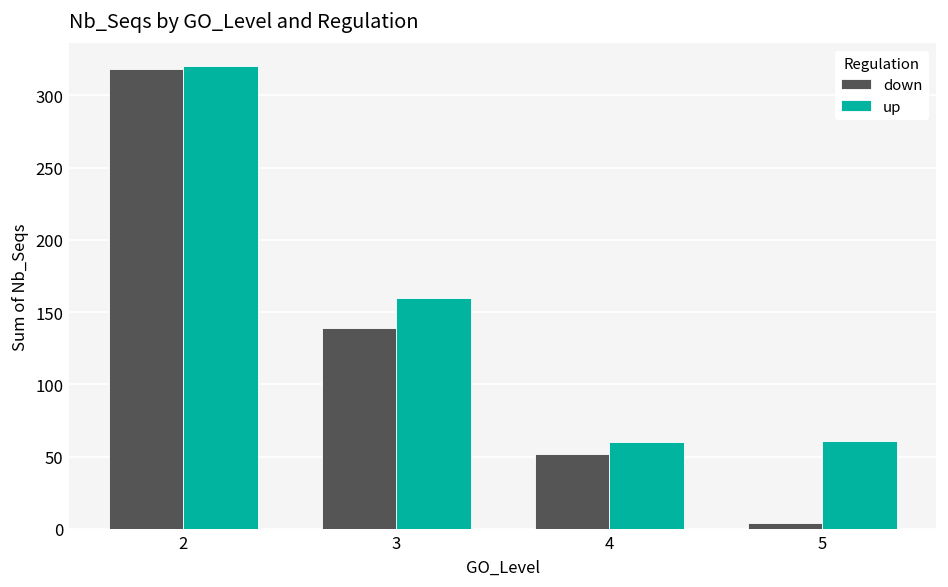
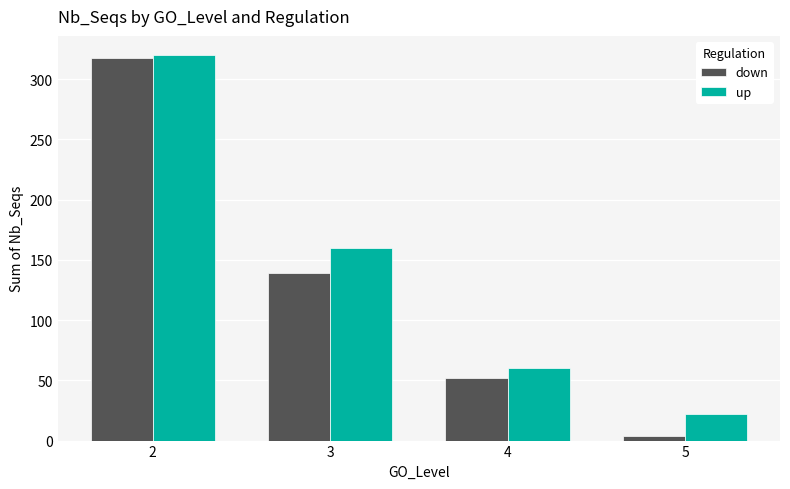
  {
    "down": {
      "2": 318,
      "3": 139,
      "4": 52,
      "5": 4
    },
    "up": {
      "2": 320,
      "3": 160,
      "4": 60,
-     "5": 61
+     "5": 22
    }
  }
